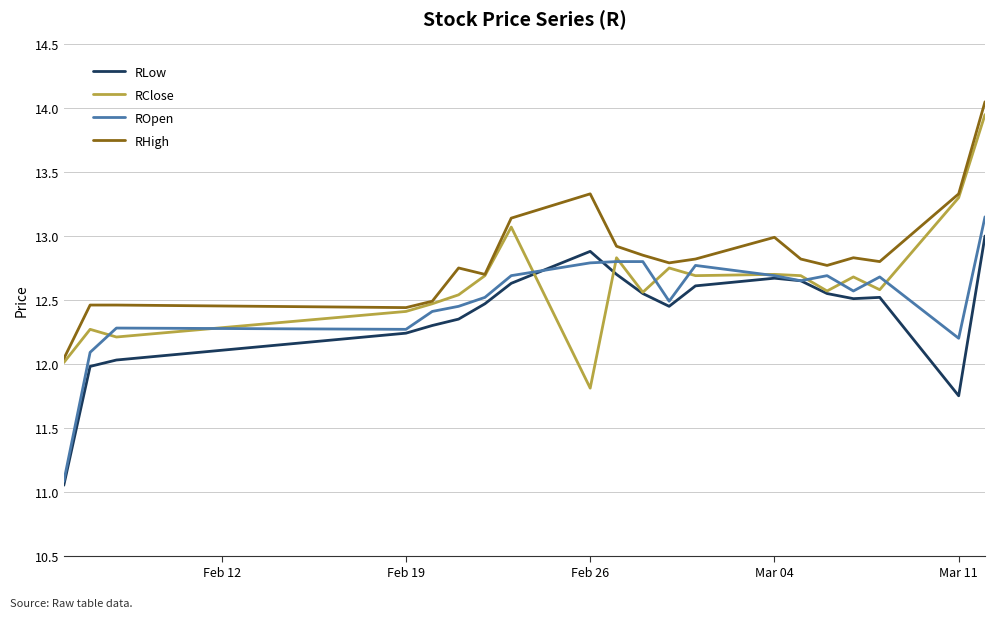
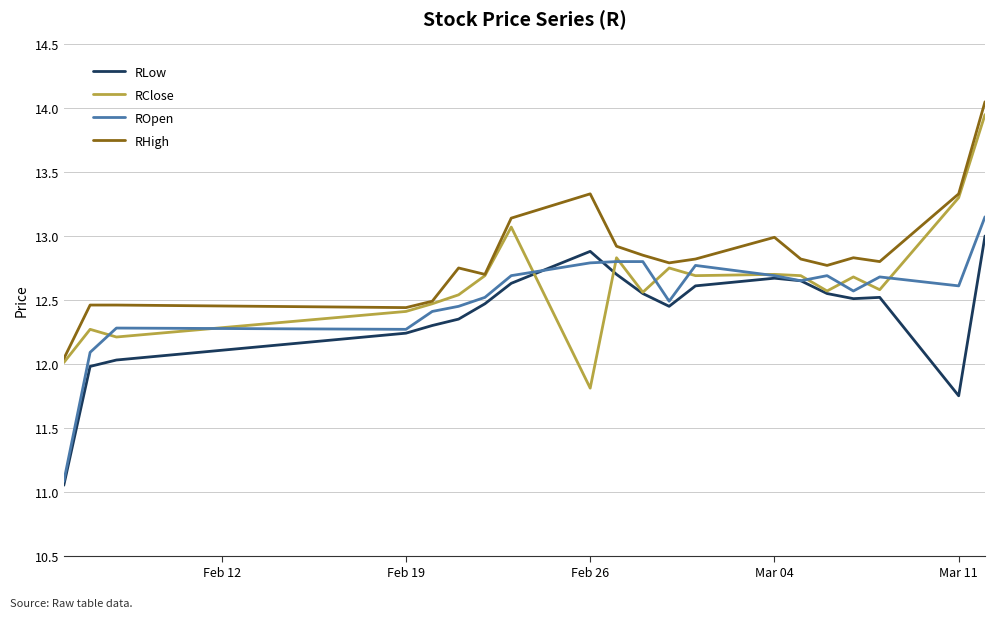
  {
    "RLow": {
      "Feb 19": 12.24,
      "Feb 26": 12.88,
      "Mar 04": 12.67,
      "Mar 11": 11.75
    },
    "RClose": {
      "Feb 19": 12.41,
      "Feb 26": 11.81,
      "Mar 11": 13.30
    },
    "ROpen": {
      "Feb 19": 12.27,
      "Feb 26": 12.79,
-     "Mar 11": 12.20
+     "Mar 11": 12.61
    },
    "RHigh": {
      "Feb 19": 12.44,
      "Feb 26": 13.33,
      "Mar 04": 12.99,
      "Mar 11": 13.33
    }
  }
